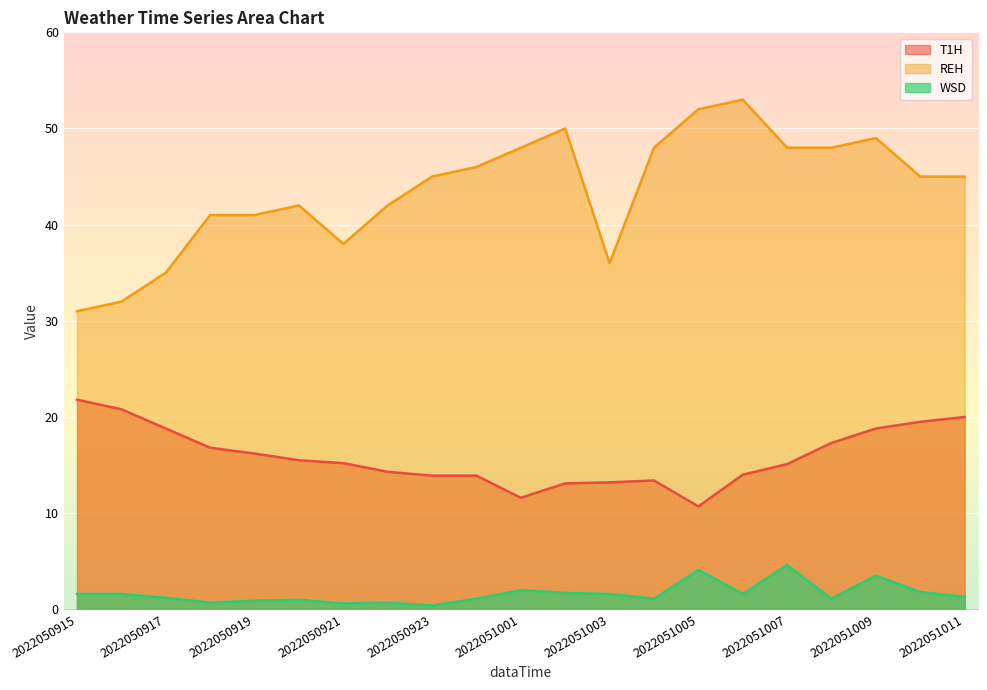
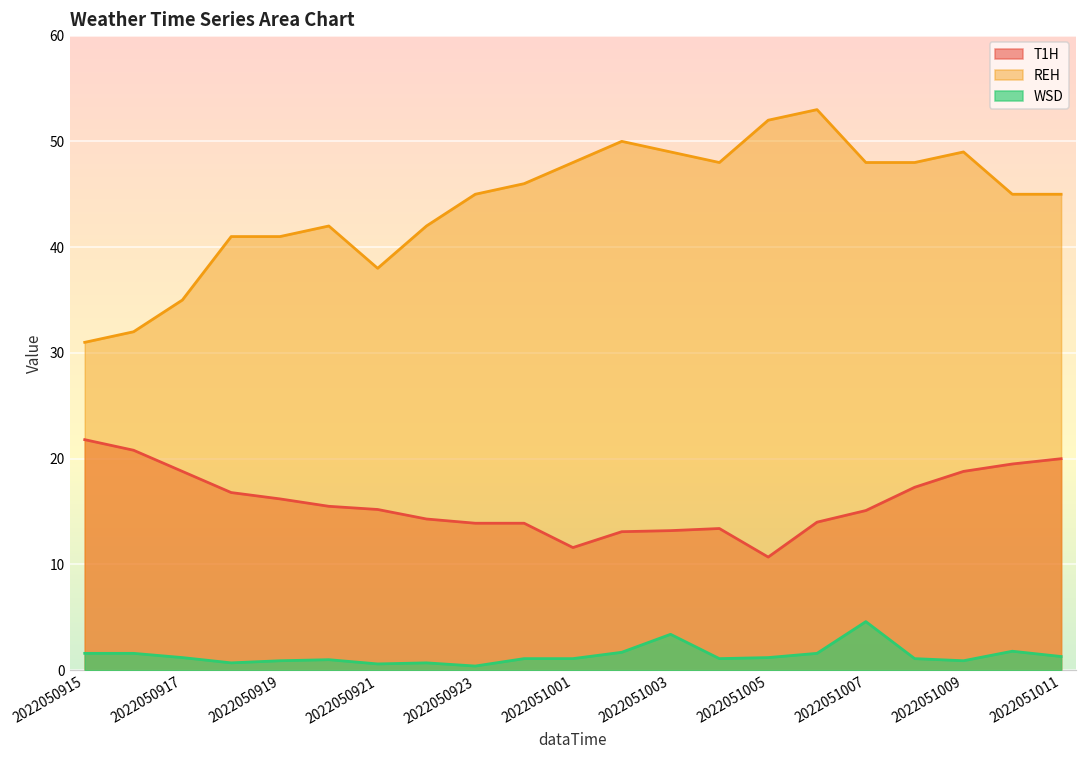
  {
    "T1H": {
      "2022050915": 22,
      "2022050917": 19,
      "2022050919": 16,
      "2022050921": 15,
      "2022050923": 14,
      "2022051001": 12,
      "2022051003": 13,
      "2022051005": 11,
      "2022051007": 15,
      "2022051009": 19,
      "2022051011": 20
    },
    "REH": {
      "2022050915": 31,
      "2022050917": 35,
      "2022050919": 41,
      "2022050921": 38,
      "2022050923": 45,
      "2022051001": 48,
-     "2022051003": 36,
+     "2022051003": 49,
      "2022051005": 52,
      "2022051007": 48,
      "2022051009": 49,
      "2022051011": 45
    },
    "WSD": {
      "2022050915": 2,
      "2022050917": 1,
      "2022050919": 1,
      "2022050921": 1,
      "2022050923": 0,
-     "2022051001": 2,
-     "2022051003": 2,
-     "2022051005": 4,
+     "2022051001": 1,
+     "2022051003": 3,
+     "2022051005": 1,
      "2022051007": 5,
-     "2022051009": 4,
+     "2022051009": 1,
      "2022051011": 1
    }
  }
